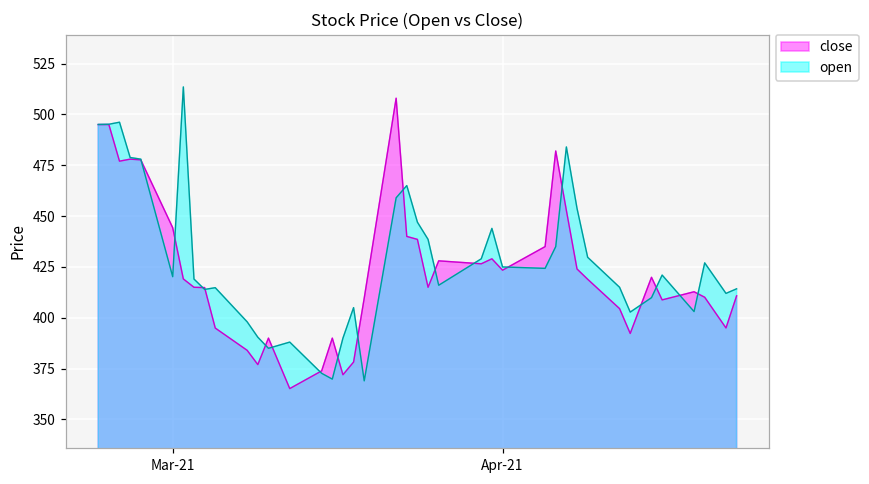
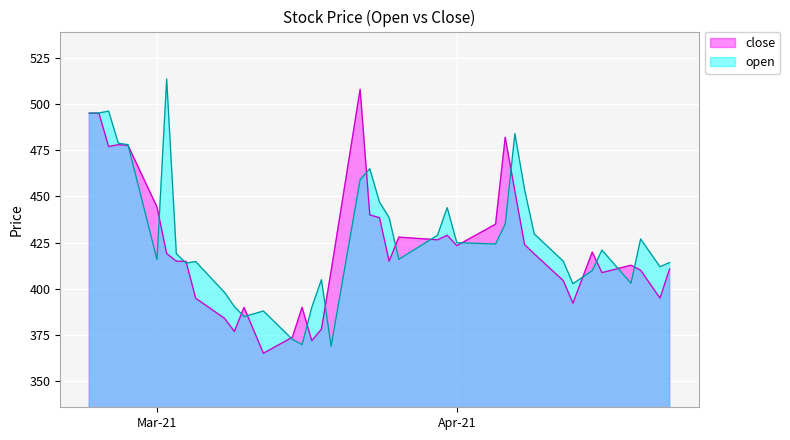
  {
    "close": {
      "Mar-21": 444,
      "Apr-21": 423
    },
    "open": {
-     "Mar-21": 420,
+     "Mar-21": 416,
      "Apr-21": 425
    }
  }
